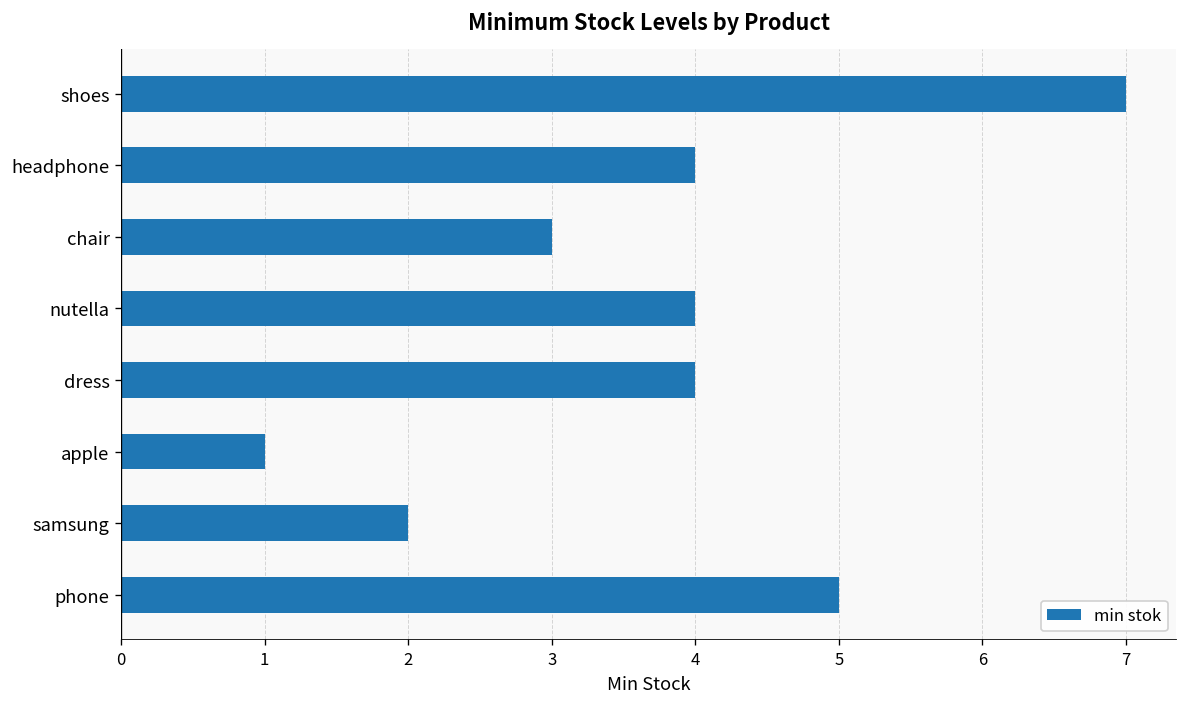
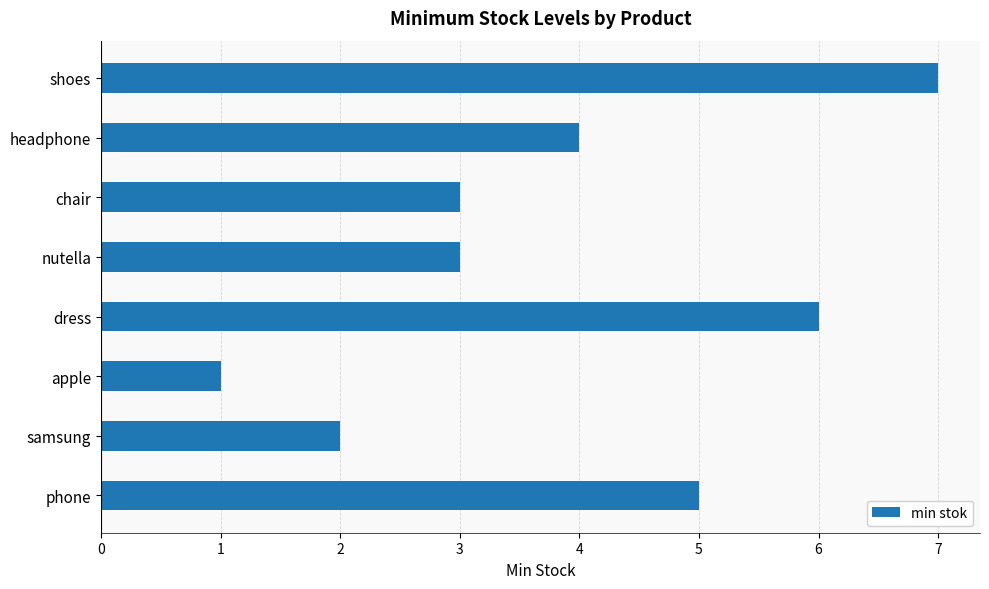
  {
    "shoes": 7,
    "headphone": 4,
    "chair": 3,
-   "nutella": 4,
-   "dress": 4,
+   "nutella": 3,
+   "dress": 6,
    "apple": 1,
    "samsung": 2,
    "phone": 5
  }
